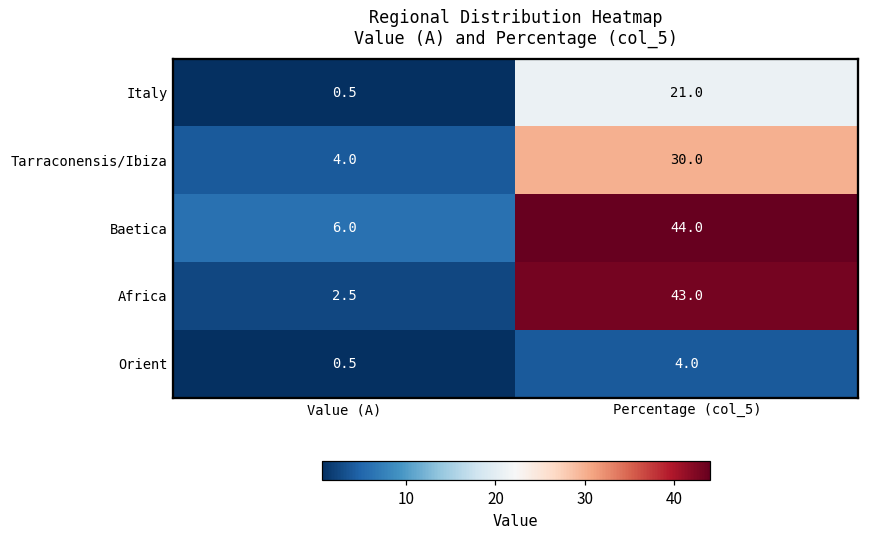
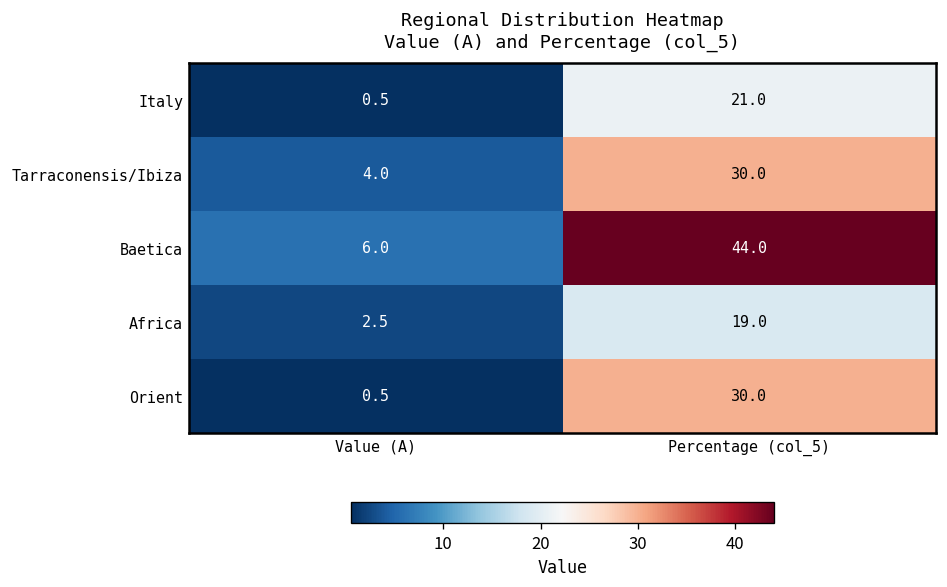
  {
    "Italy": {
      "Value (A)": 0.5,
      "Percentage (col_5)": 21.0
    },
    "Tarraconensis/Ibiza": {
      "Value (A)": 4.0,
      "Percentage (col_5)": 30.0
    },
    "Baetica": {
      "Value (A)": 6.0,
      "Percentage (col_5)": 44.0
    },
    "Africa": {
      "Value (A)": 2.5,
-     "Percentage (col_5)": 43.0
+     "Percentage (col_5)": 19.0
    },
    "Orient": {
      "Value (A)": 0.5,
-     "Percentage (col_5)": 4.0
+     "Percentage (col_5)": 30.0
    }
  }
